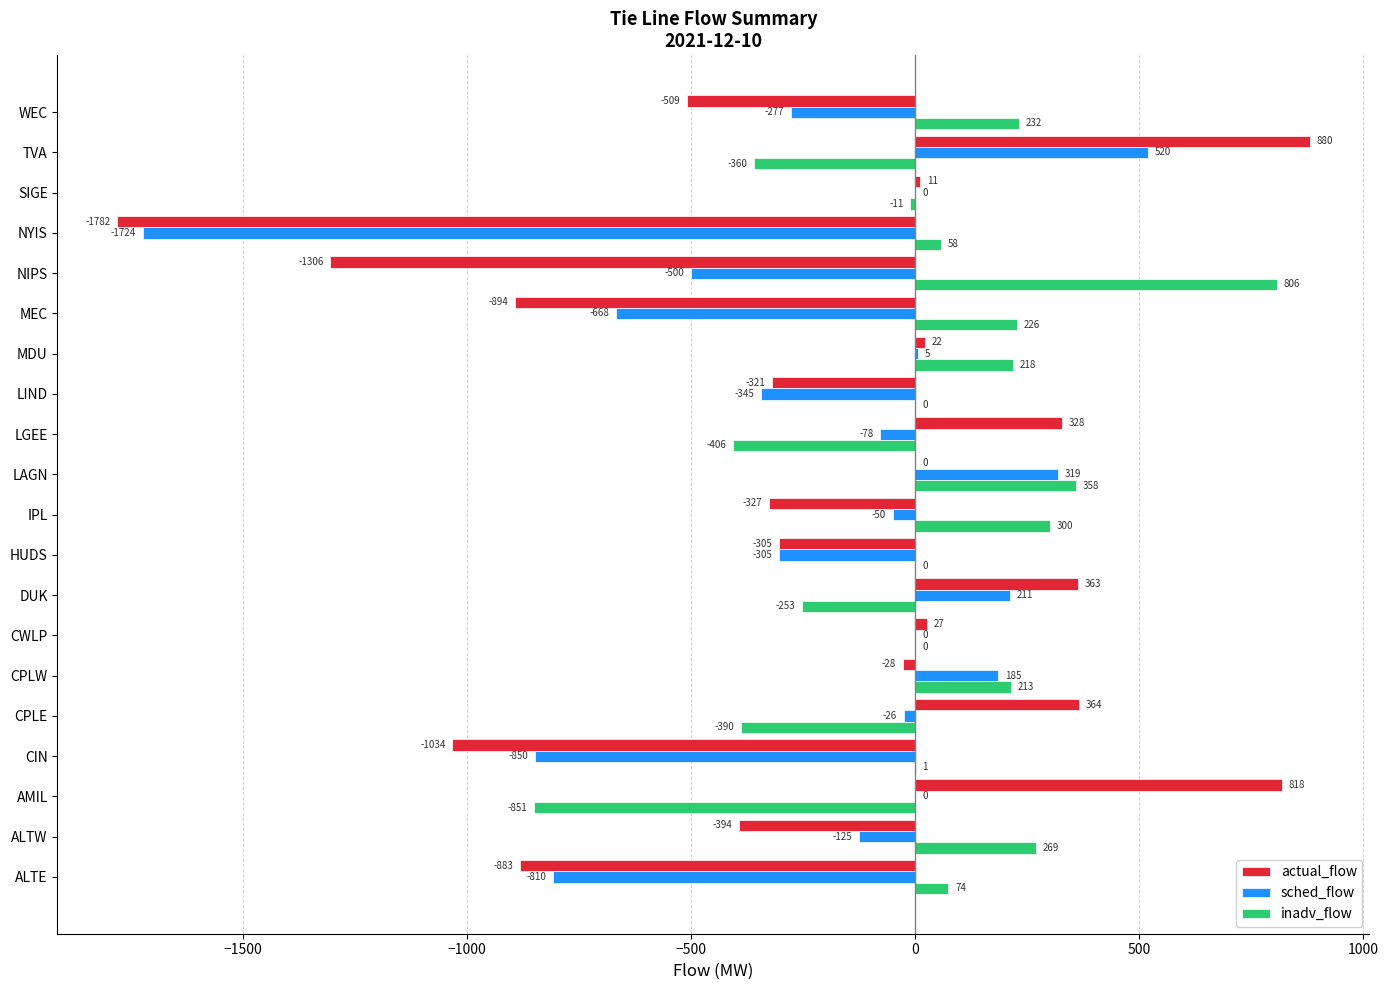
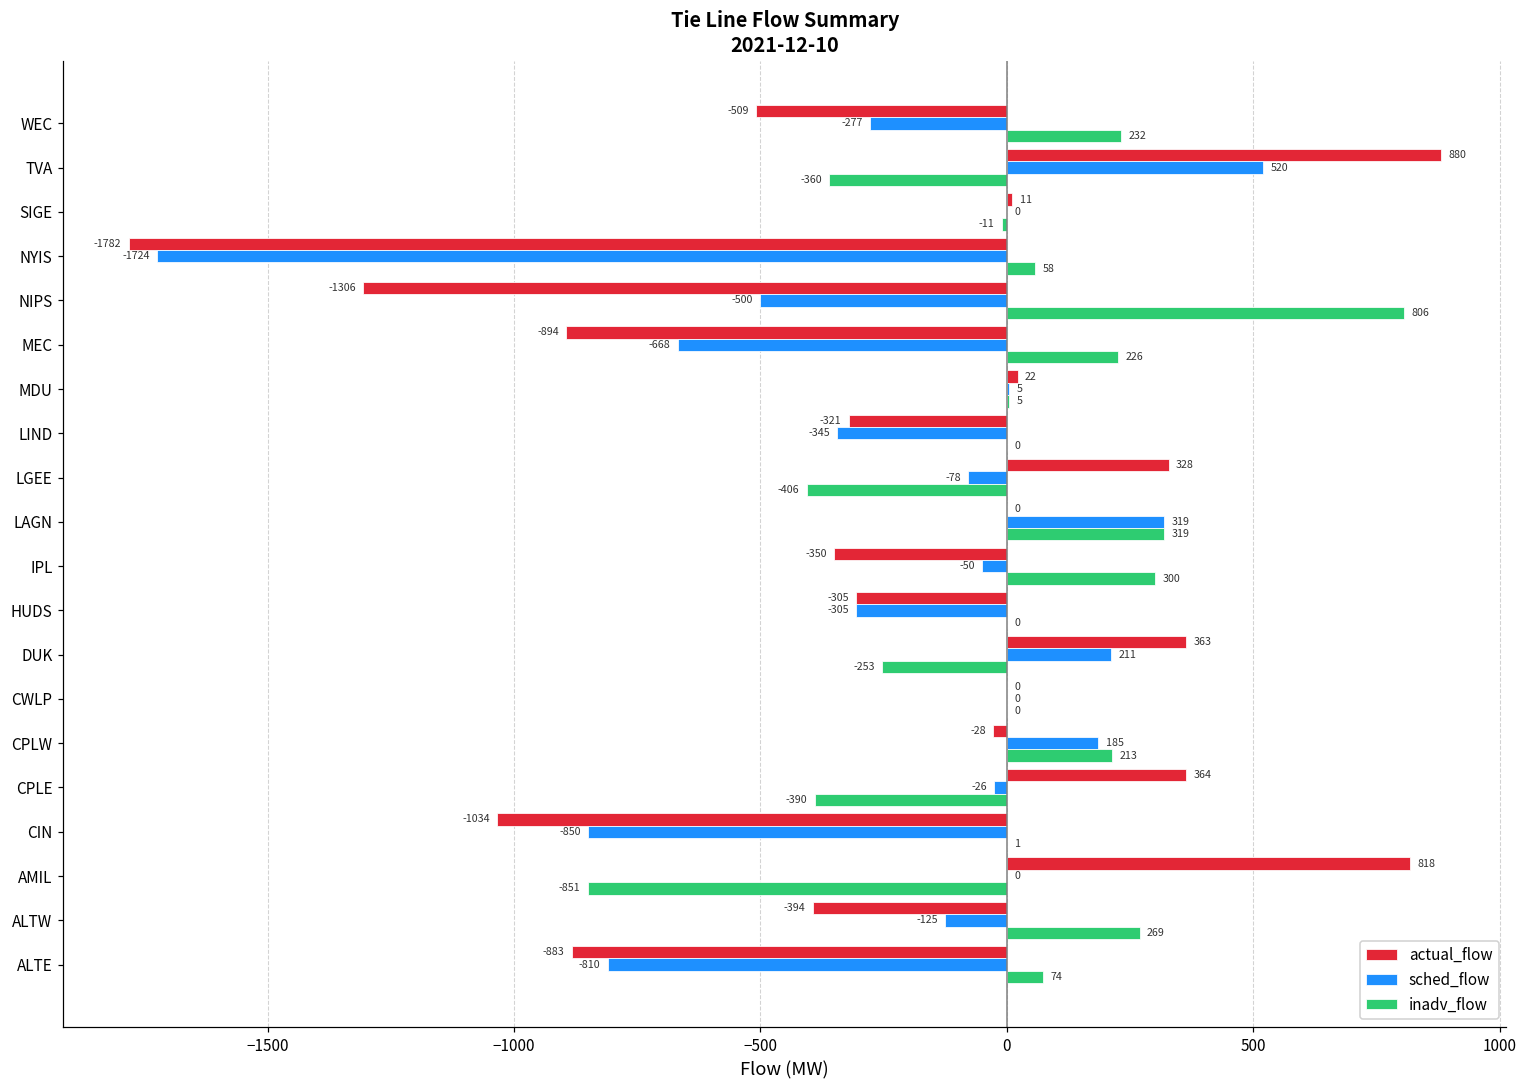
  {
    "actual_flow": {
      "WEC": -509,
      "TVA": 880,
      "SIGE": 11,
      "NYIS": -1782,
      "NIPS": -1306,
      "MEC": -894,
      "MDU": 22,
      "LIND": -321,
      "LGEE": 328,
      "LAGN": 0,
-     "IPL": -327,
+     "IPL": -350,
      "HUDS": -305,
      "DUK": 363,
-     "CWLP": 27,
+     "CWLP": 0,
      "CPLW": -28,
      "CPLE": 364,
      "CIN": -1034,
      "AMIL": 818,
      "ALTW": -394,
      "ALTE": -883
    },
    "sched_flow": {
      "WEC": -277,
      "TVA": 520,
      "SIGE": 0,
      "NYIS": -1724,
      "NIPS": -500,
      "MEC": -668,
      "MDU": 5,
      "LIND": -345,
      "LGEE": -78,
      "LAGN": 319,
      "IPL": -50,
      "HUDS": -305,
      "DUK": 211,
      "CWLP": 0,
      "CPLW": 185,
      "CPLE": -26,
      "CIN": -850,
      "AMIL": 0,
      "ALTW": -125,
      "ALTE": -810
    },
    "inadv_flow": {
      "WEC": 232,
      "TVA": -360,
      "SIGE": -11,
      "NYIS": 58,
      "NIPS": 806,
      "MEC": 226,
-     "MDU": 218,
+     "MDU": 5,
      "LIND": 0,
      "LGEE": -406,
-     "LAGN": 358,
+     "LAGN": 319,
      "IPL": 300,
      "HUDS": 0,
      "DUK": -253,
      "CWLP": 0,
      "CPLW": 213,
      "CPLE": -390,
      "CIN": 1,
      "AMIL": -851,
      "ALTW": 269,
      "ALTE": 74
    }
  }
